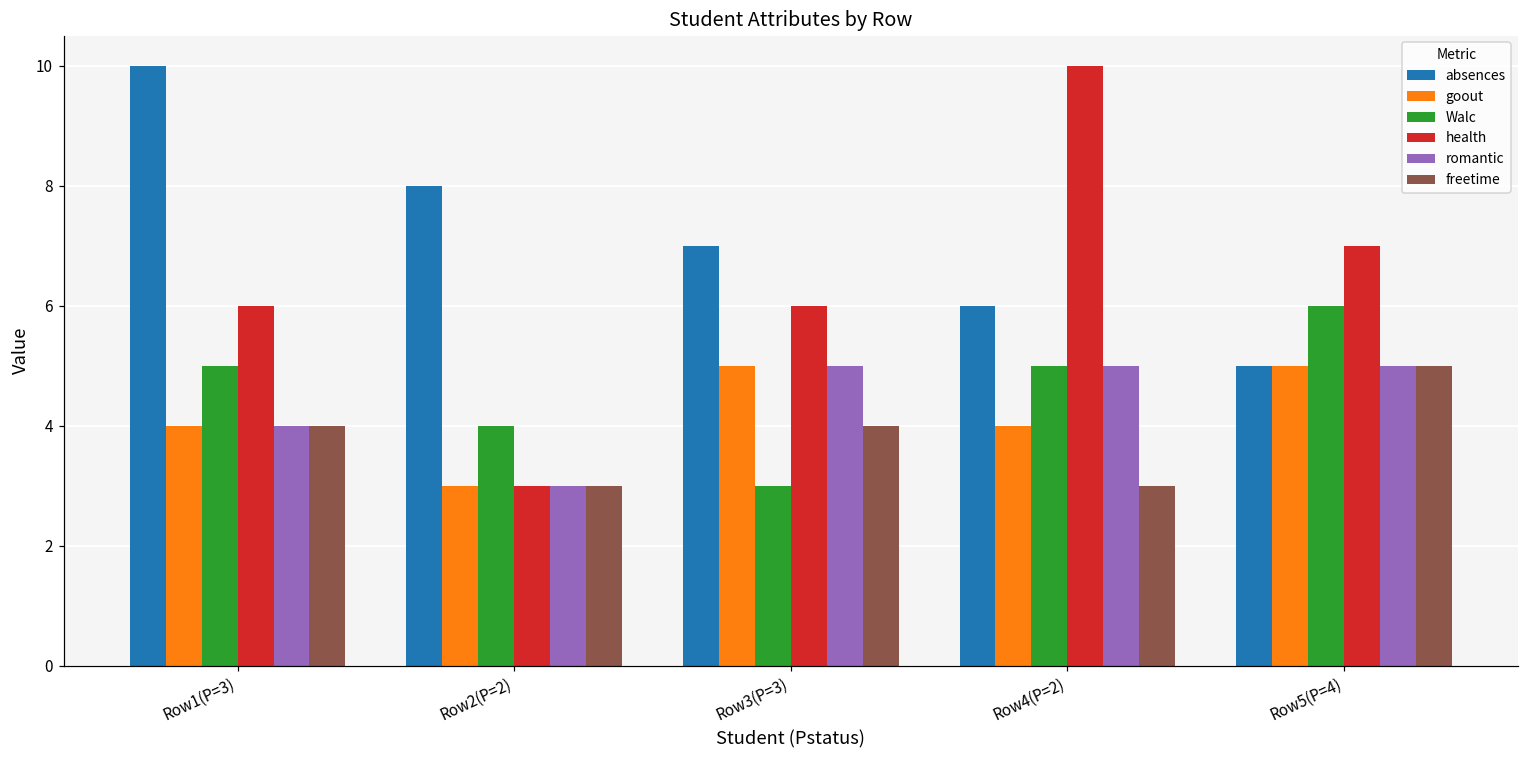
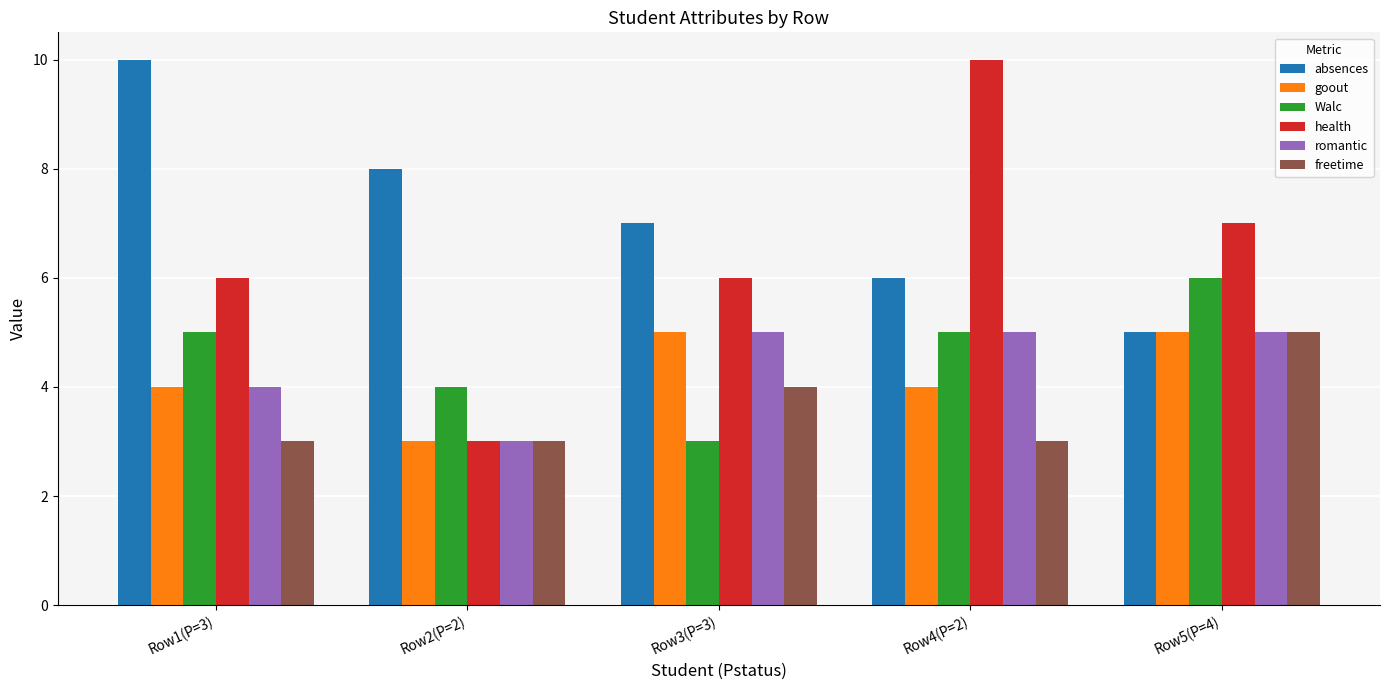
  {
    "absences": {
      "Row1(P=3)": 10,
      "Row2(P=2)": 8,
      "Row3(P=3)": 7,
      "Row4(P=2)": 6,
      "Row5(P=4)": 5
    },
    "goout": {
      "Row1(P=3)": 4,
      "Row2(P=2)": 3,
      "Row3(P=3)": 5,
      "Row4(P=2)": 4,
      "Row5(P=4)": 5
    },
    "Walc": {
      "Row1(P=3)": 5,
      "Row2(P=2)": 4,
      "Row3(P=3)": 3,
      "Row4(P=2)": 5,
      "Row5(P=4)": 6
    },
    "health": {
      "Row1(P=3)": 6,
      "Row2(P=2)": 3,
      "Row3(P=3)": 6,
      "Row4(P=2)": 10,
      "Row5(P=4)": 7
    },
    "romantic": {
      "Row1(P=3)": 4,
      "Row2(P=2)": 3,
      "Row3(P=3)": 5,
      "Row4(P=2)": 5,
      "Row5(P=4)": 5
    },
    "freetime": {
-     "Row1(P=3)": 4,
+     "Row1(P=3)": 3,
      "Row2(P=2)": 3,
      "Row3(P=3)": 4,
      "Row4(P=2)": 3,
      "Row5(P=4)": 5
    }
  }
